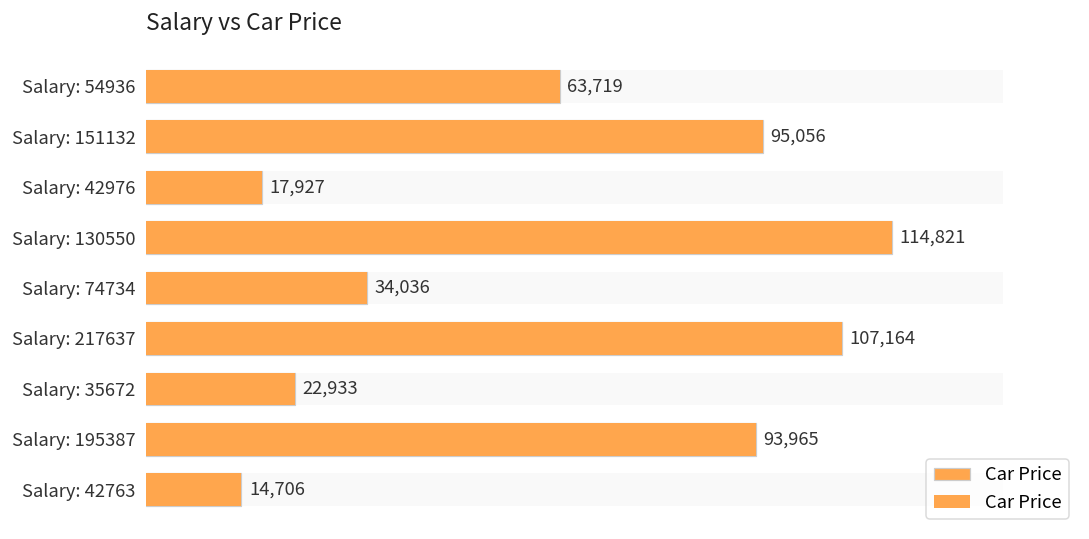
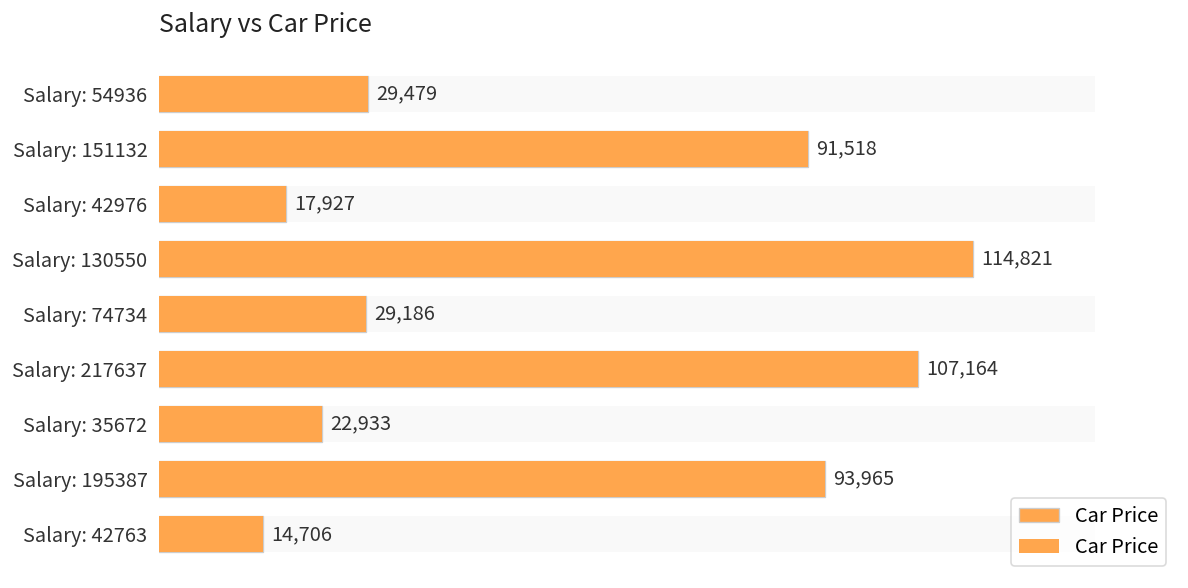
  {
    "Car Price": {
-     "Salary: 54936": "63,719",
-     "Salary: 151132": "95,056",
-     "Salary: 74734": "34,036"
+     "Salary: 54936": "29,479",
+     "Salary: 151132": "91,518",
+     "Salary: 74734": "29,186"
    }
  }
